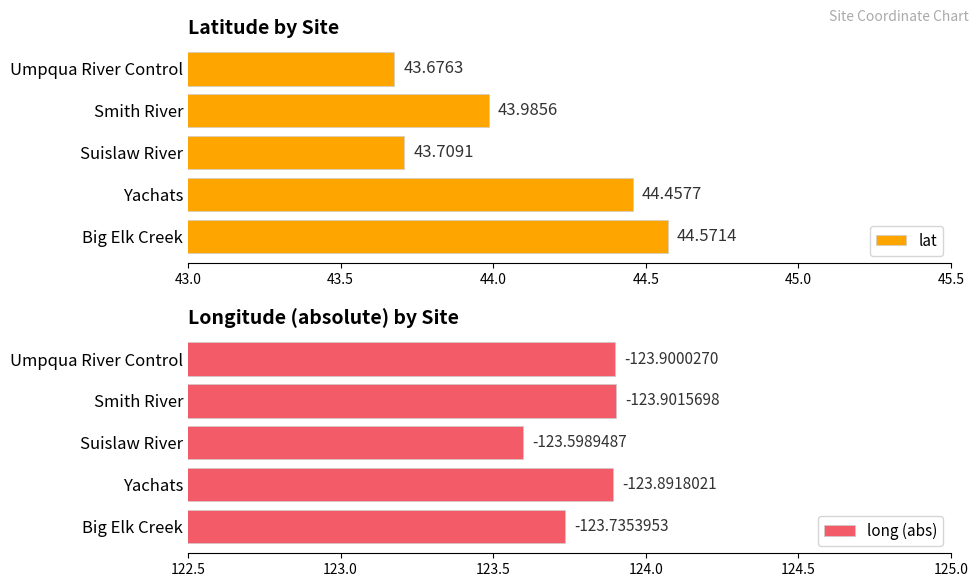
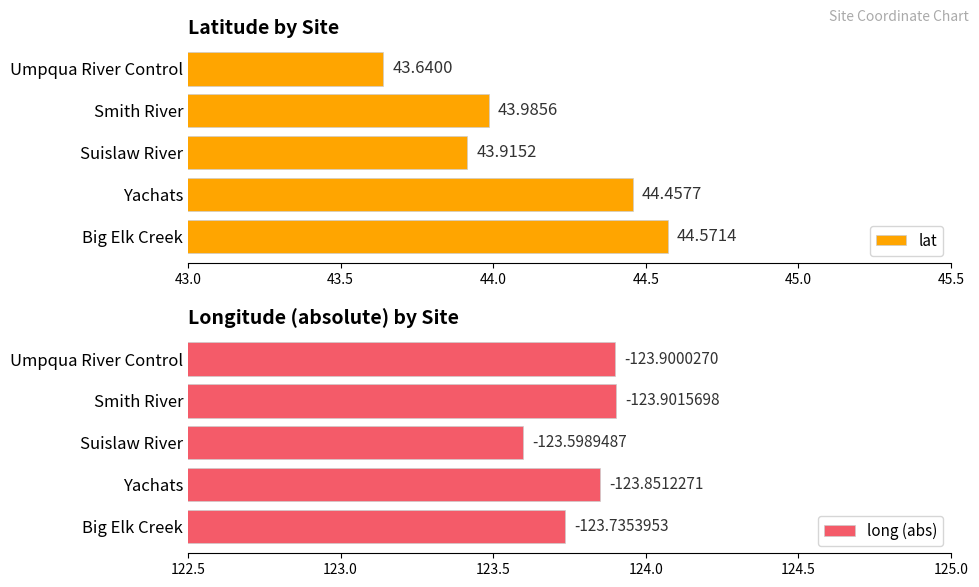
  {
    "Latitude by Site": {
-     "Umpqua River Control": 43.6763,
+     "Umpqua River Control": 43.6400,
      "Smith River": 43.9856,
-     "Suislaw River": 43.7091,
+     "Suislaw River": 43.9152,
      "Yachats": 44.4577,
      "Big Elk Creek": 44.5714
    },
    "Longitude (absolute) by Site": {
-     "Yachats": -123.8918021
+     "Yachats": -123.8512271
    }
  }
